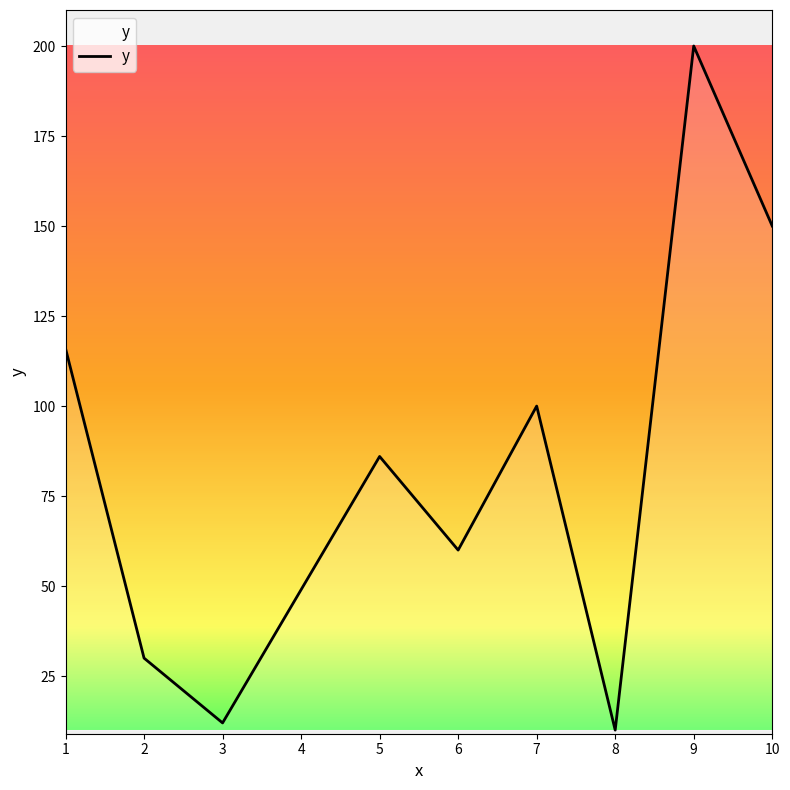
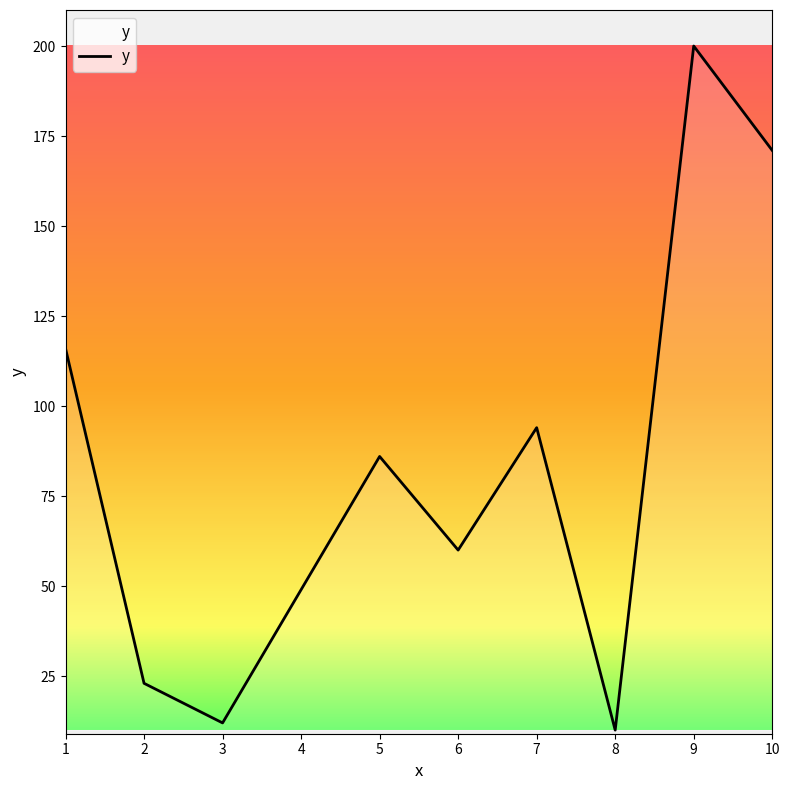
  {
    "1": 116,
-   "2": 30,
+   "2": 23,
    "3": 12,
    "5": 86,
    "6": 60,
-   "7": 100,
+   "7": 94,
    "8": 10,
    "9": 200,
-   "10": 150
+   "10": 171
  }
